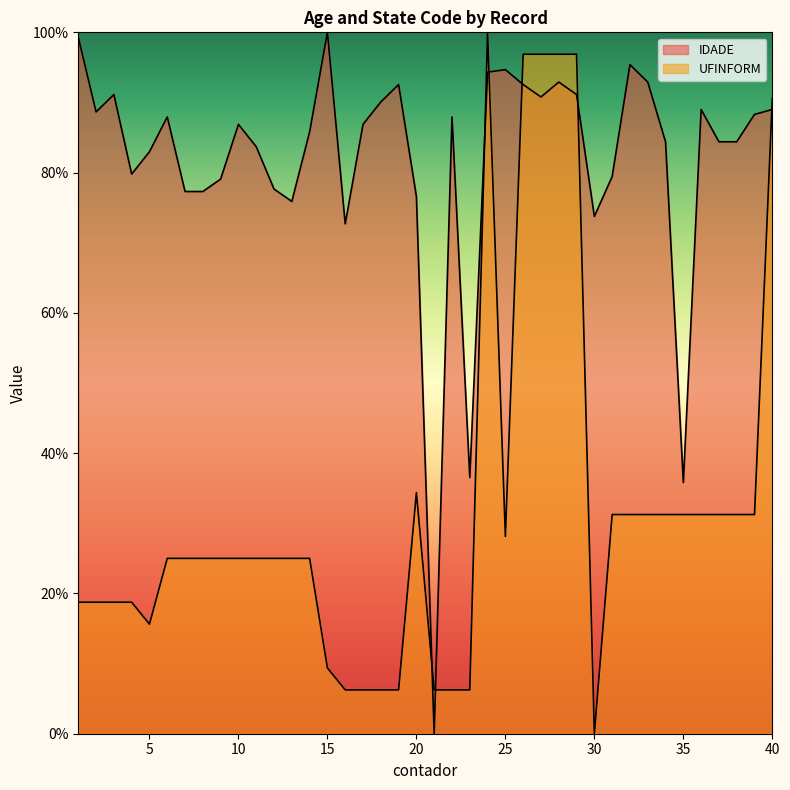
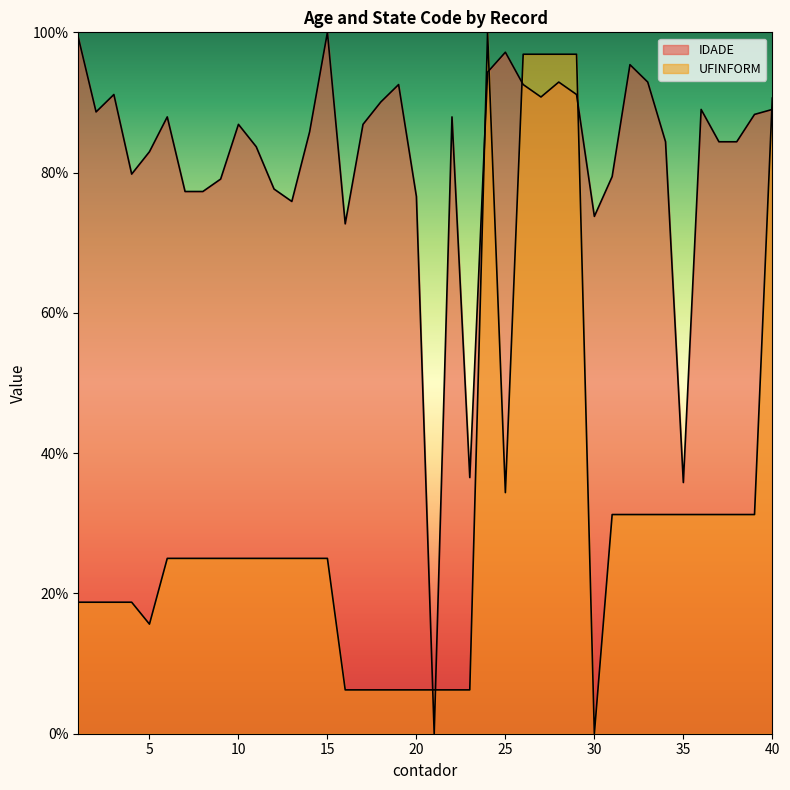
  {
    "IDADE": {
      "5": "83%",
      "10": "87%",
      "15": "100%",
      "20": "77%",
-     "25": "95%",
+     "25": "97%",
      "30": "74%",
      "35": "36%",
      "40": "89%"
    },
    "UFINFORM": {
      "5": "16%",
      "10": "25%",
-     "15": "9%",
-     "20": "34%",
-     "25": "28%",
+     "15": "25%",
+     "20": "6%",
+     "25": "34%",
      "30": "0%",
      "35": "31%",
      "40": "91%"
    }
  }
